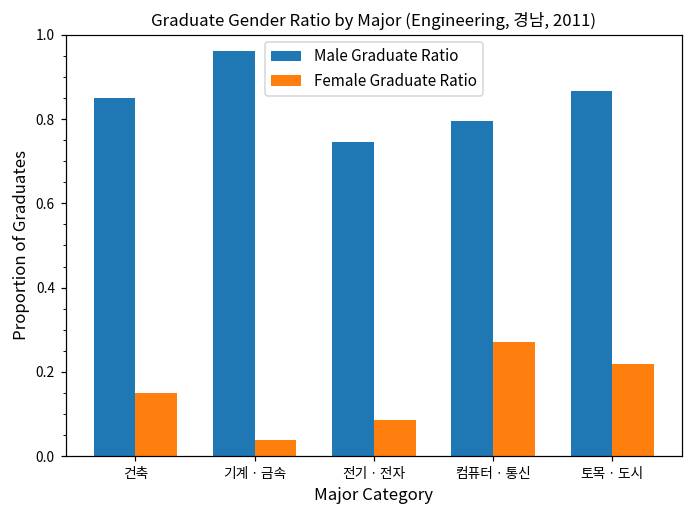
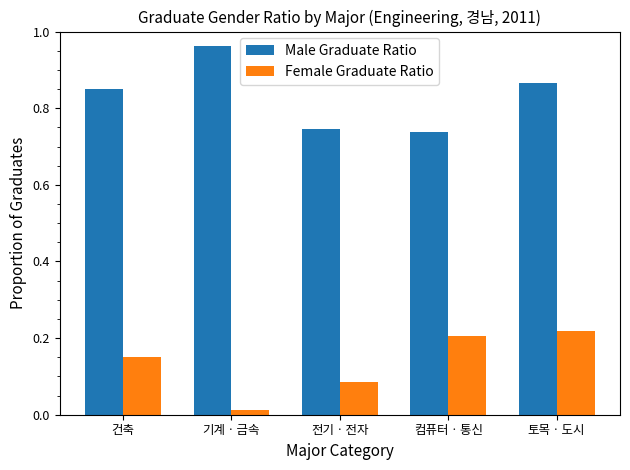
  {
    "Male Graduate Ratio": {
      "건축": 0.85,
      "기계ㆍ금속": 0.96,
      "전기ㆍ전자": 0.74,
-     "컴퓨터ㆍ통신": 0.79,
+     "컴퓨터ㆍ통신": 0.74,
      "토목ㆍ도시": 0.87
    },
    "Female Graduate Ratio": {
      "건축": 0.15,
-     "기계ㆍ금속": 0.04,
+     "기계ㆍ금속": 0.01,
      "전기ㆍ전자": 0.09,
-     "컴퓨터ㆍ통신": 0.27,
+     "컴퓨터ㆍ통신": 0.21,
      "토목ㆍ도시": 0.22
    }
  }
